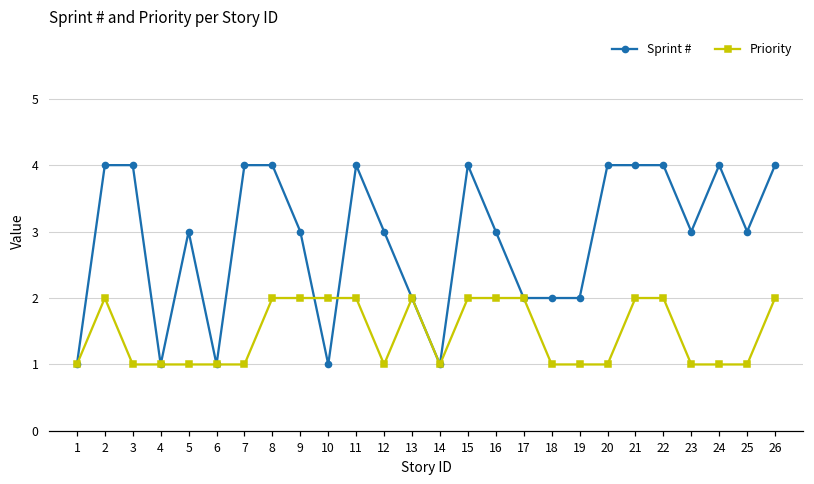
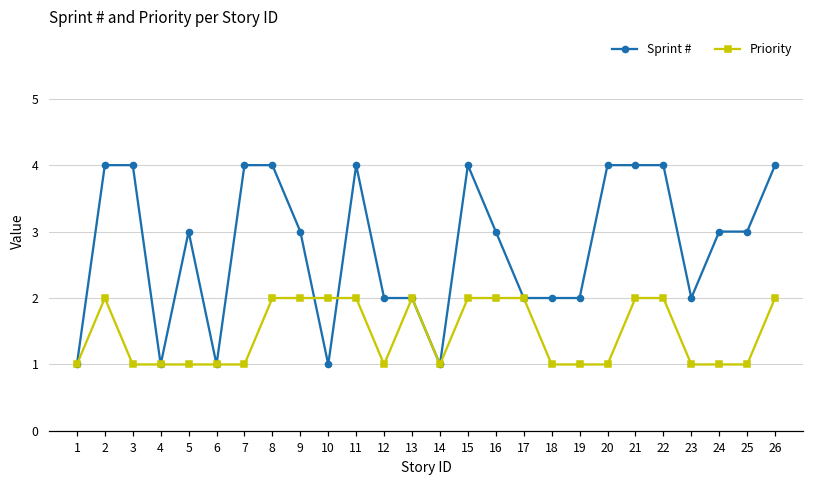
  {
    "Sprint #": {
      "2": 4,
      "3": 4,
      "5": 3,
      "7": 4,
      "8": 4,
      "9": 3,
      "10": 1,
      "11": 4,
-     "12": 3,
+     "12": 2,
      "15": 4,
      "16": 3,
      "18": 2,
      "19": 2,
      "20": 4,
      "21": 4,
      "22": 4,
-     "23": 3,
-     "24": 4,
+     "23": 2,
+     "24": 3,
      "25": 3,
      "26": 4
    },
    "Priority": {
      "2": 2,
      "3": 1,
      "5": 1,
      "7": 1,
      "8": 2,
      "9": 2,
      "10": 2,
      "11": 2,
      "12": 1,
      "15": 2,
      "16": 2,
      "18": 1,
      "19": 1,
      "20": 1,
      "21": 2,
      "22": 2,
      "23": 1,
      "24": 1,
      "25": 1,
      "26": 2
    }
  }
